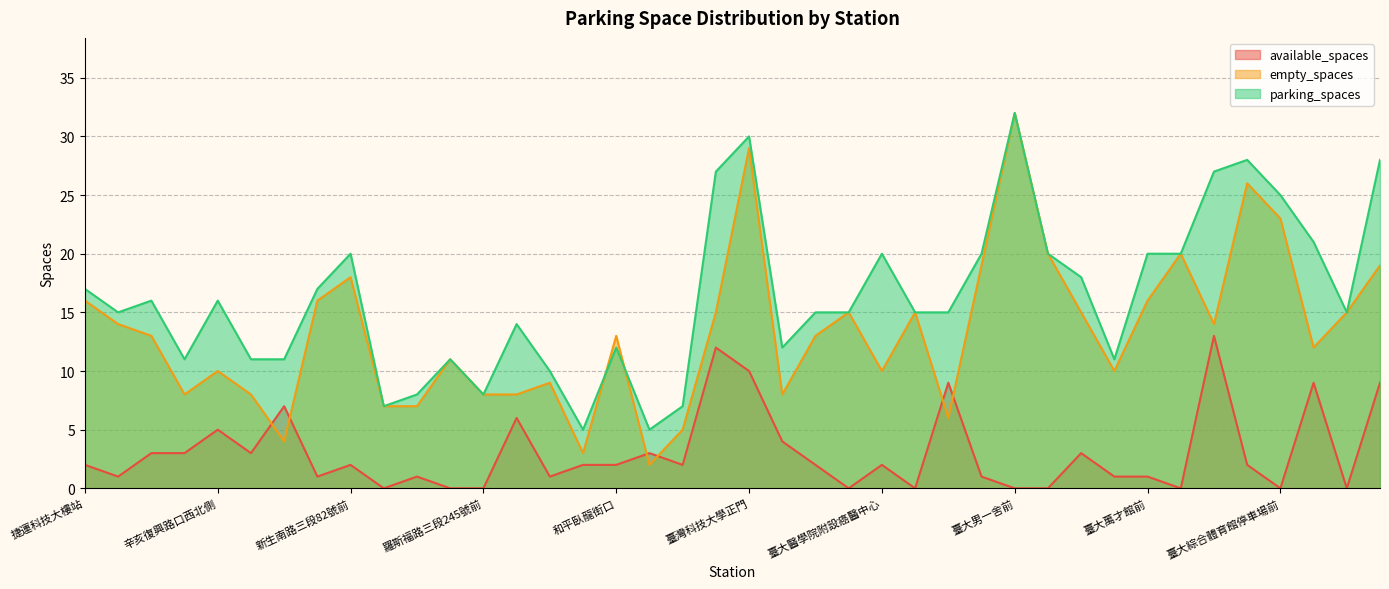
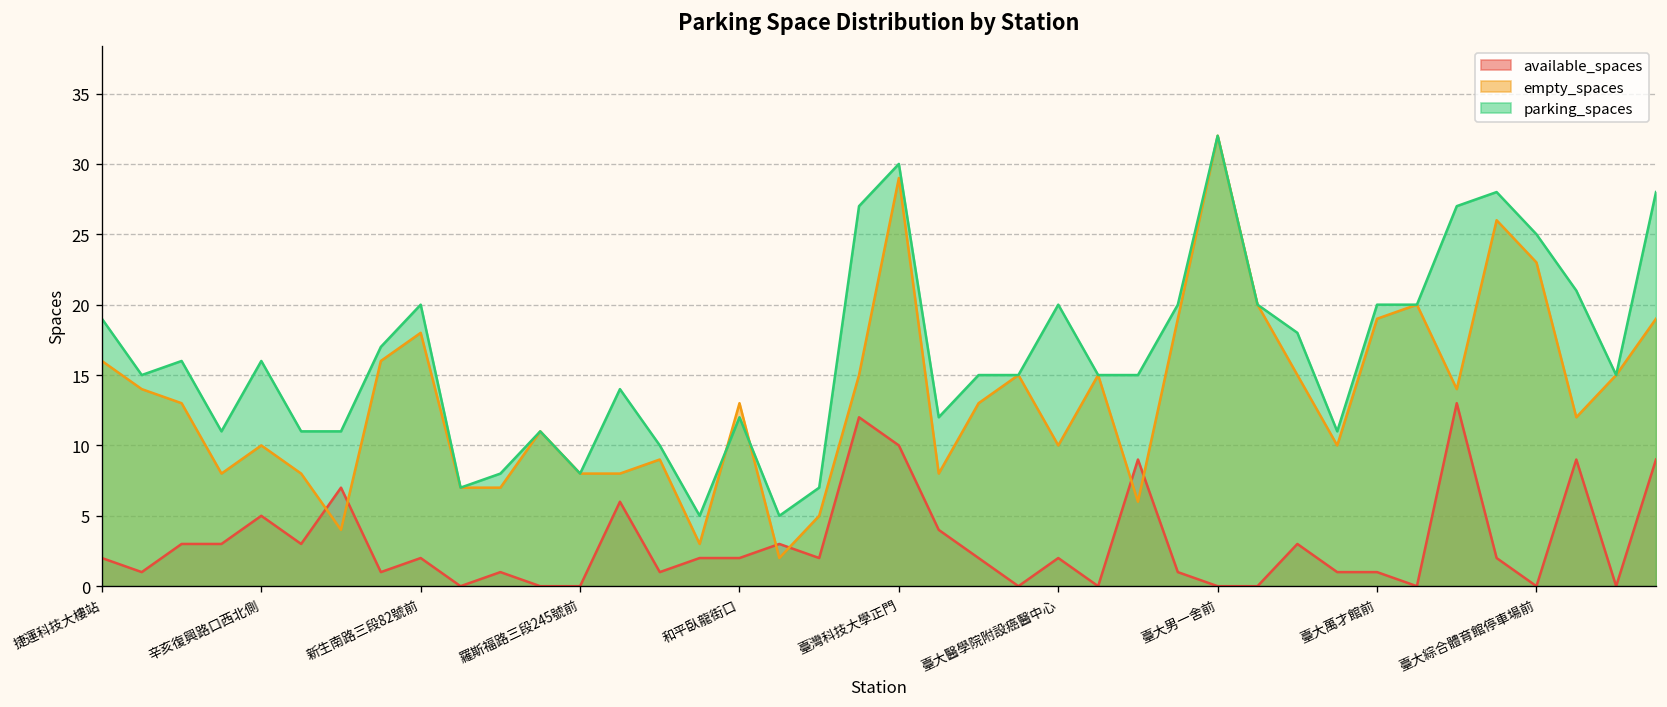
  {
    "available_spaces": {
      "捷運科技大樓站": 2,
      "辛亥復興路口西北側": 5,
      "新生南路三段82號前": 2,
      "羅斯福路三段245號前": 0,
      "和平臥龍街口": 2,
      "臺灣科技大學正門": 10,
      "臺大醫學院附設癌醫中心": 2,
      "臺大男一舍前": 0,
      "臺大萬才館前": 1,
      "臺大綜合體育館停車場前": 0
    },
    "empty_spaces": {
      "捷運科技大樓站": 16,
      "辛亥復興路口西北側": 10,
      "新生南路三段82號前": 18,
      "和平臥龍街口": 13,
      "臺灣科技大學正門": 29,
      "臺大醫學院附設癌醫中心": 10,
-     "臺大萬才館前": 16,
+     "臺大萬才館前": 19,
      "臺大綜合體育館停車場前": 23
    },
    "parking_spaces": {
-     "捷運科技大樓站": 17,
+     "捷運科技大樓站": 19,
      "辛亥復興路口西北側": 16,
      "新生南路三段82號前": 20,
      "和平臥龍街口": 12,
      "臺灣科技大學正門": 30,
      "臺大醫學院附設癌醫中心": 20,
      "臺大萬才館前": 20,
      "臺大綜合體育館停車場前": 25
    }
  }
